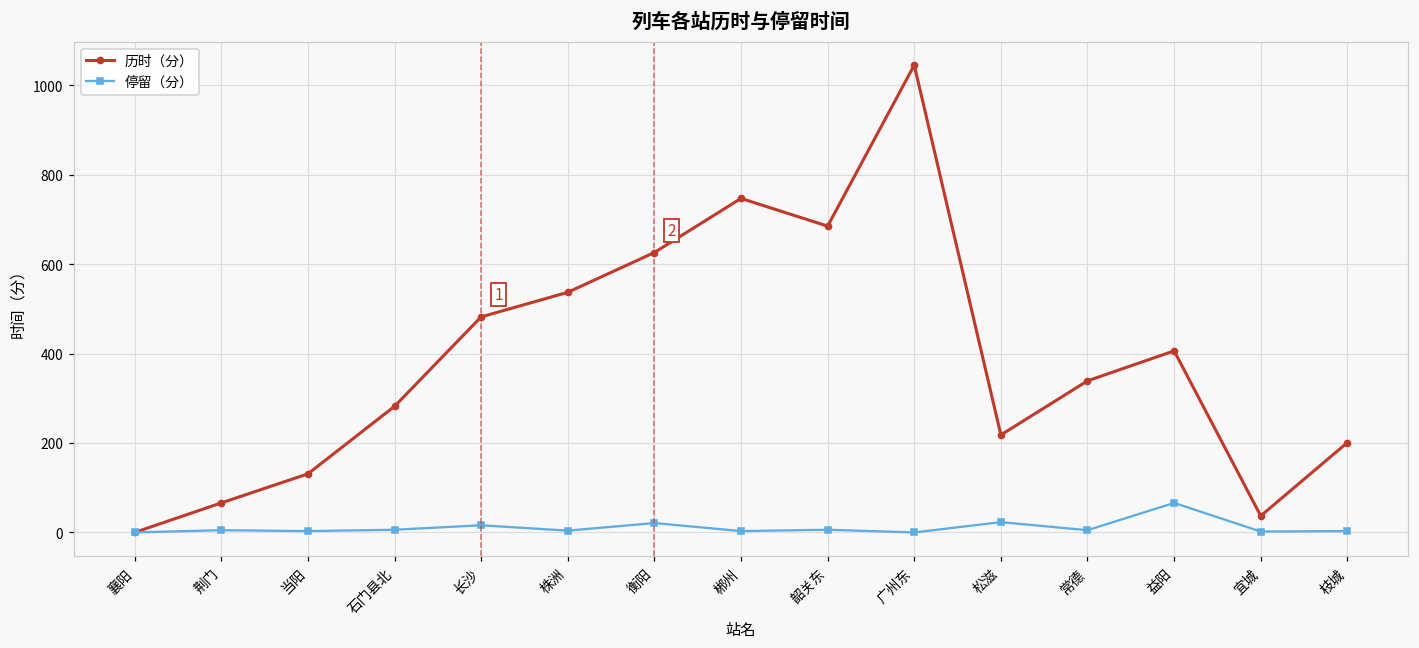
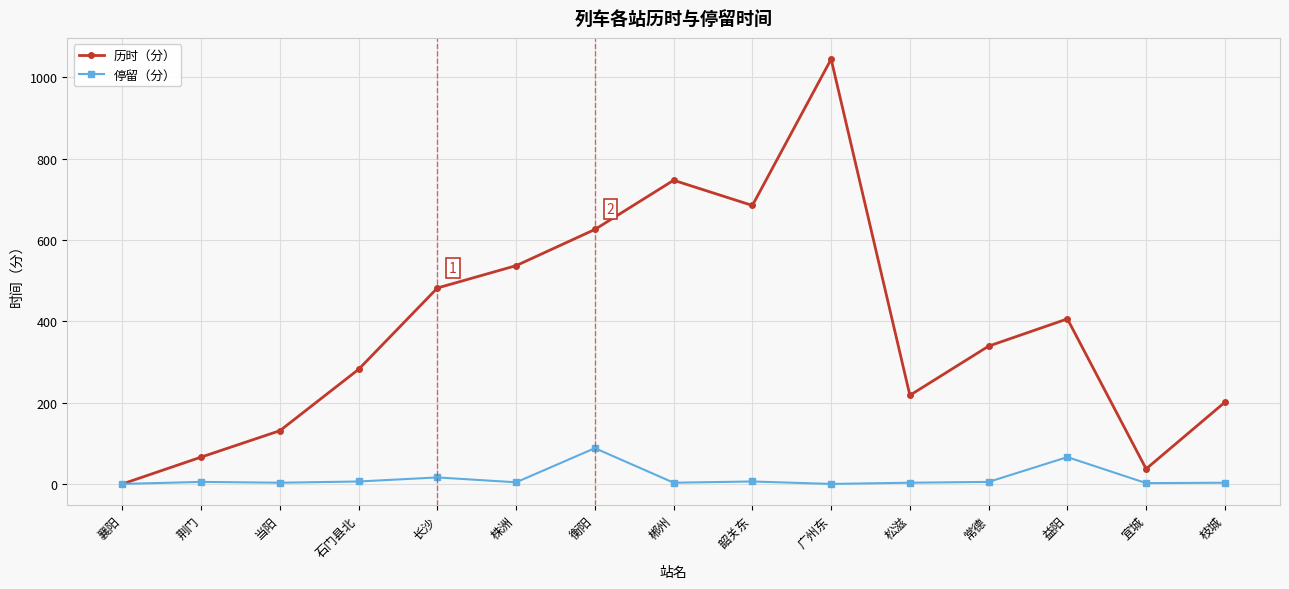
  {
    "历时（分）": {
      "荆门": 70,
      "当阳": 130,
      "石门县北": 280,
      "株洲": 540,
      "郴州": 750,
      "韶关东": 690,
      "广州东": 1050,
      "松滋": 220,
      "常德": 340,
      "益阳": 410,
      "宜城": 40,
      "枝城": 200
    },
    "停留（分）": {
      "荆门": 10,
      "当阳": 0,
      "石门县北": 10,
      "长沙": 20,
      "株洲": 0,
-     "衡阳": 20,
+     "衡阳": 90,
      "郴州": 0,
      "韶关东": 10,
      "广州东": 0,
-     "松滋": 20,
+     "松滋": 0,
      "常德": 10,
      "益阳": 70,
      "宜城": 0,
      "枝城": 0
    }
  }
